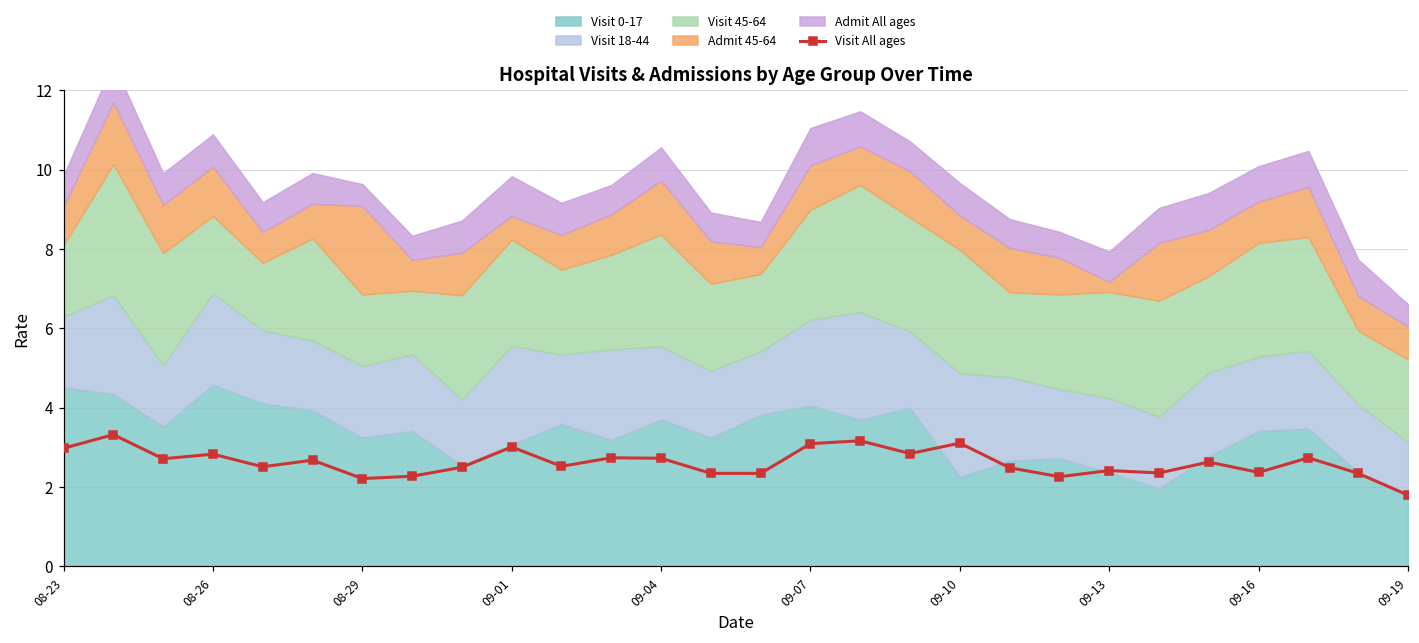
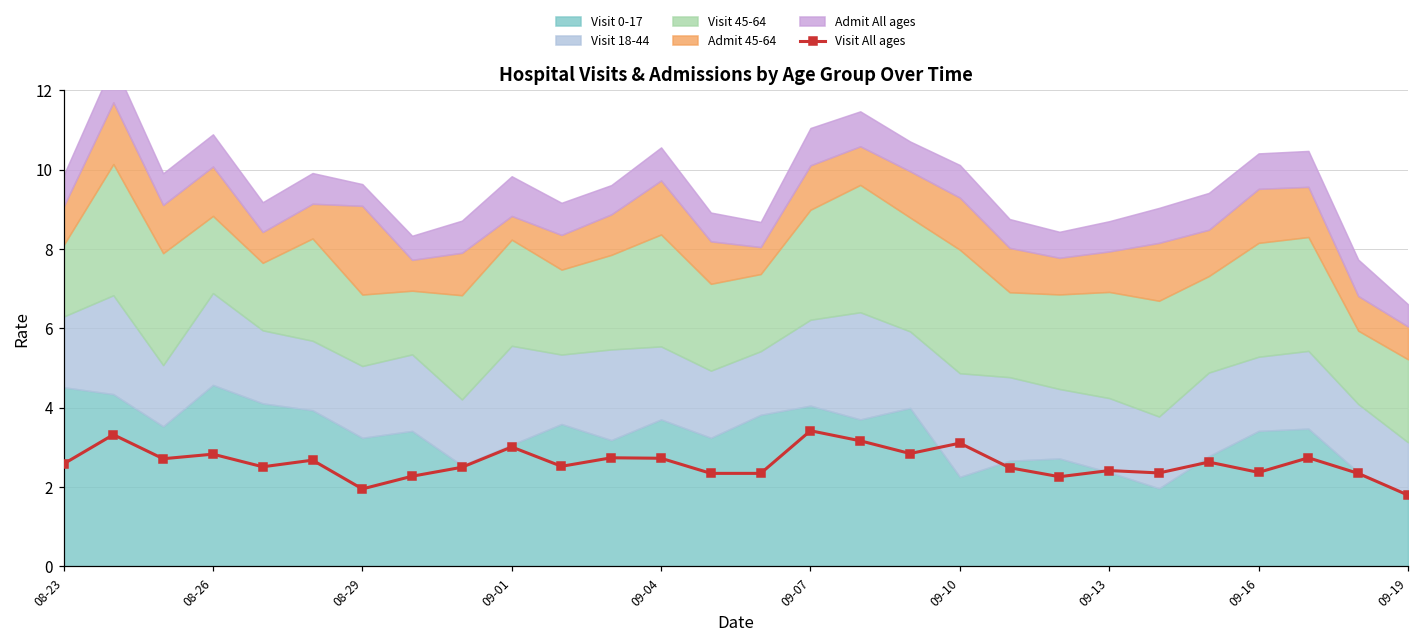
  {
    "Visit All ages": {
-     "08-23": 3.0,
+     "08-23": 2.6,
      "08-26": 2.8,
-     "08-29": 2.2,
+     "08-29": 2.0,
      "09-04": 2.7,
-     "09-07": 3.1,
+     "09-07": 3.4,
      "09-10": 3.1,
      "09-16": 2.4
    },
    "Admit 45-64": {
      "08-23": 1.0,
      "08-26": 1.2,
      "08-29": 2.2,
      "09-01": 0.6,
      "09-04": 1.4,
      "09-07": 1.1,
-     "09-10": 0.9,
-     "09-13": 0.3,
-     "09-16": 1.0,
+     "09-10": 1.3,
+     "09-13": 1.0,
+     "09-16": 1.4,
      "09-19": 0.8
    }
  }
